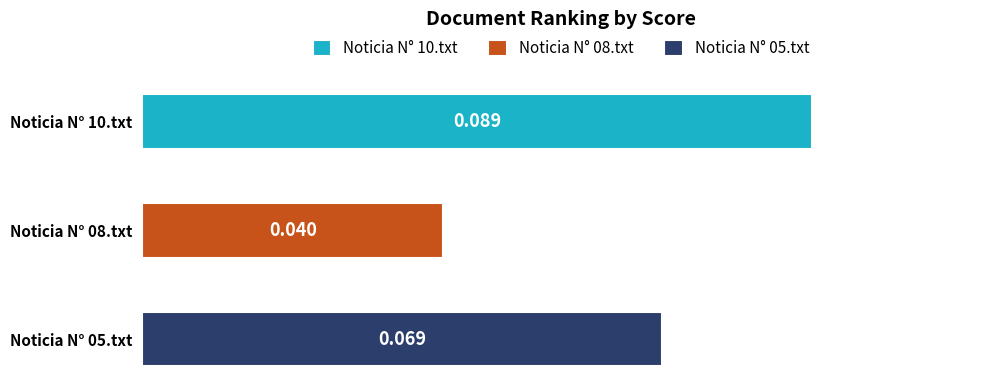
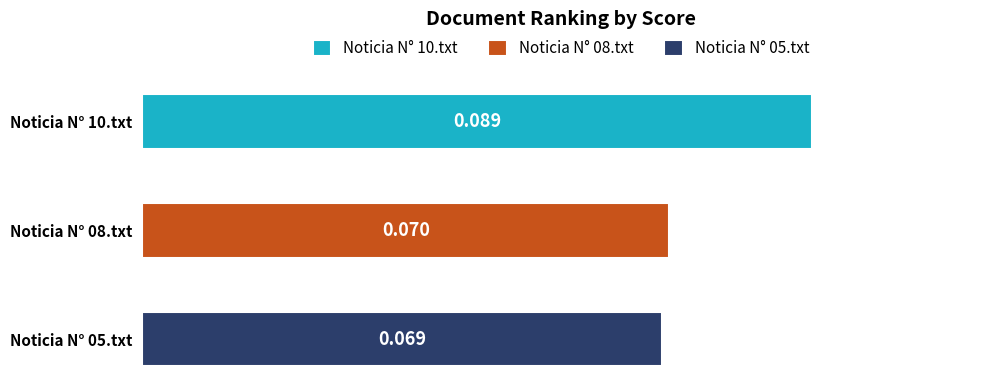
  {
    "Noticia N° 10.txt": 0.089,
-   "Noticia N° 08.txt": 0.040,
+   "Noticia N° 08.txt": 0.070,
    "Noticia N° 05.txt": 0.069
  }
